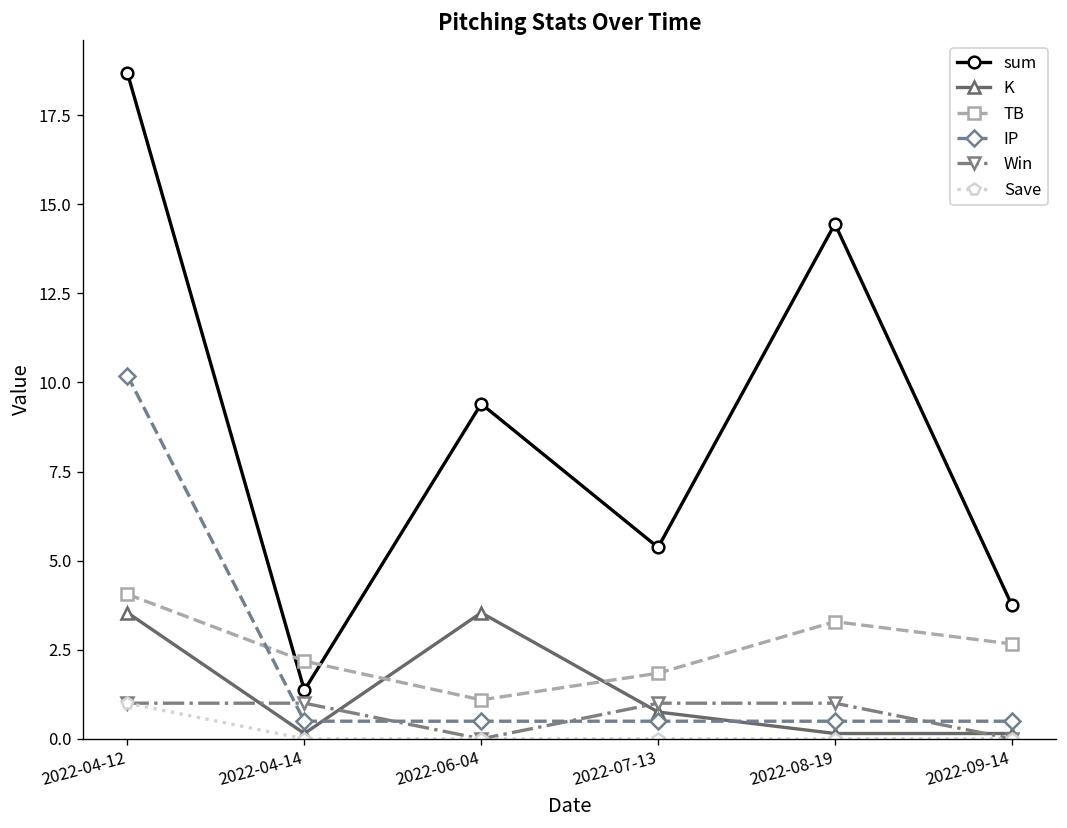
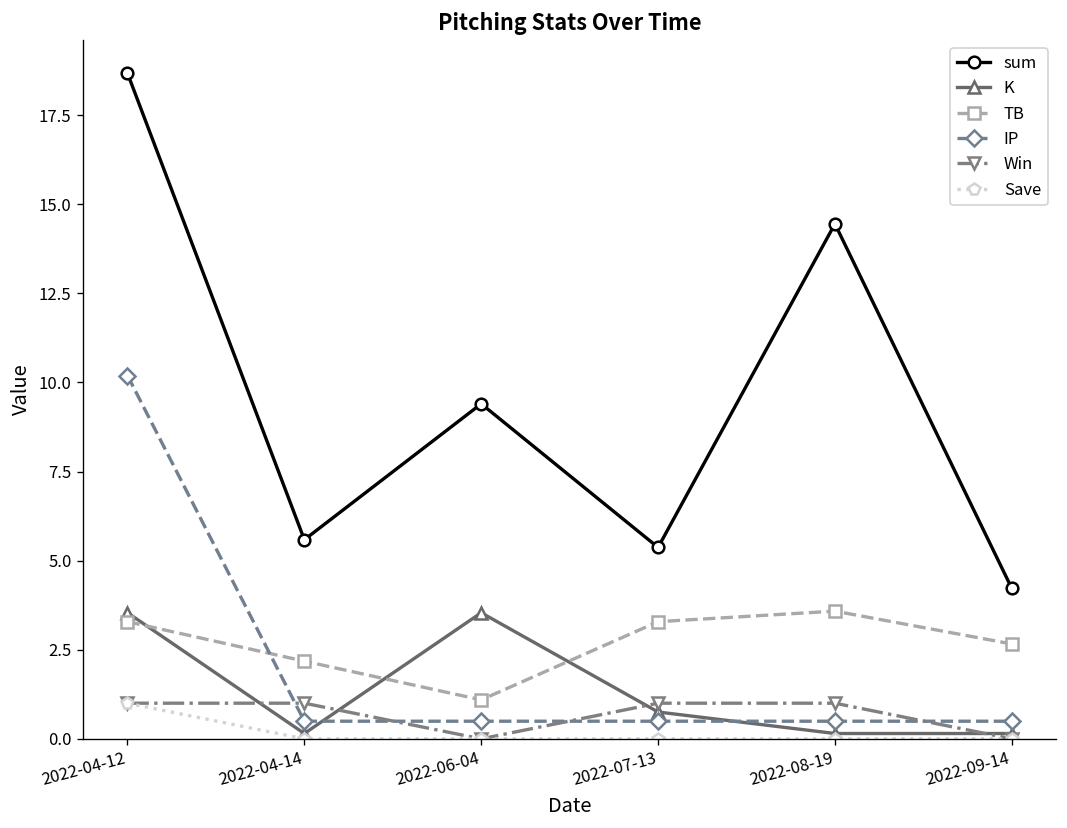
  {
    "sum": {
      "2022-04-12": 18.7,
-     "2022-04-14": 1.4,
+     "2022-04-14": 5.6,
      "2022-06-04": 9.4,
      "2022-07-13": 5.4,
      "2022-08-19": 14.4,
-     "2022-09-14": 3.8
+     "2022-09-14": 4.2
    },
    "TB": {
-     "2022-04-12": 4.1,
+     "2022-04-12": 3.3,
      "2022-04-14": 2.2,
      "2022-06-04": 1.1,
-     "2022-07-13": 1.8,
-     "2022-08-19": 3.3,
+     "2022-07-13": 3.3,
+     "2022-08-19": 3.6,
      "2022-09-14": 2.7
    },
    "Save": {
      "2022-04-14": 0.0,
      "2022-07-13": 0.0,
      "2022-08-19": 0.0
    }
  }
